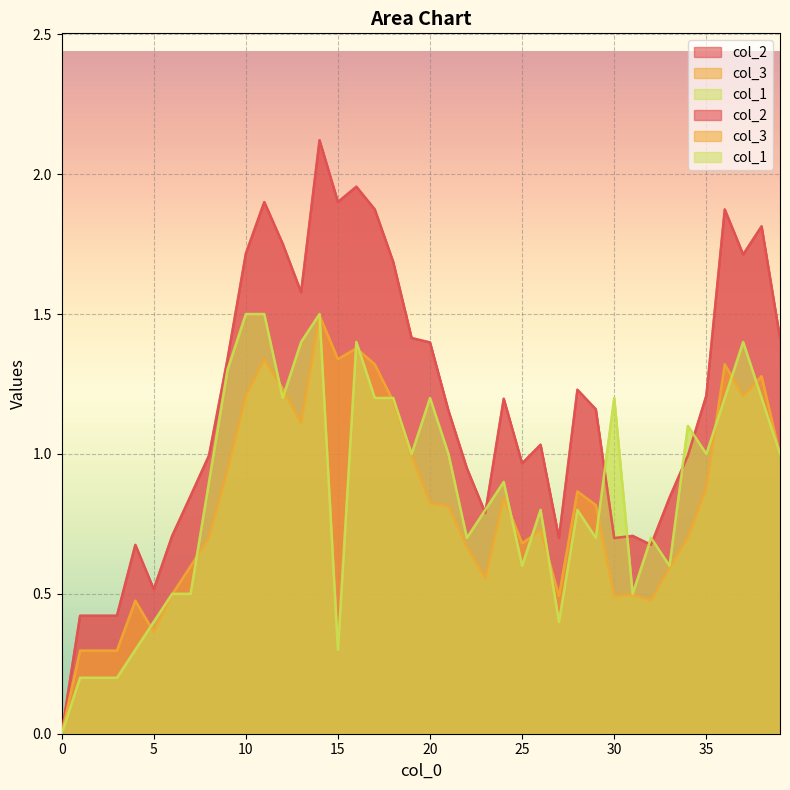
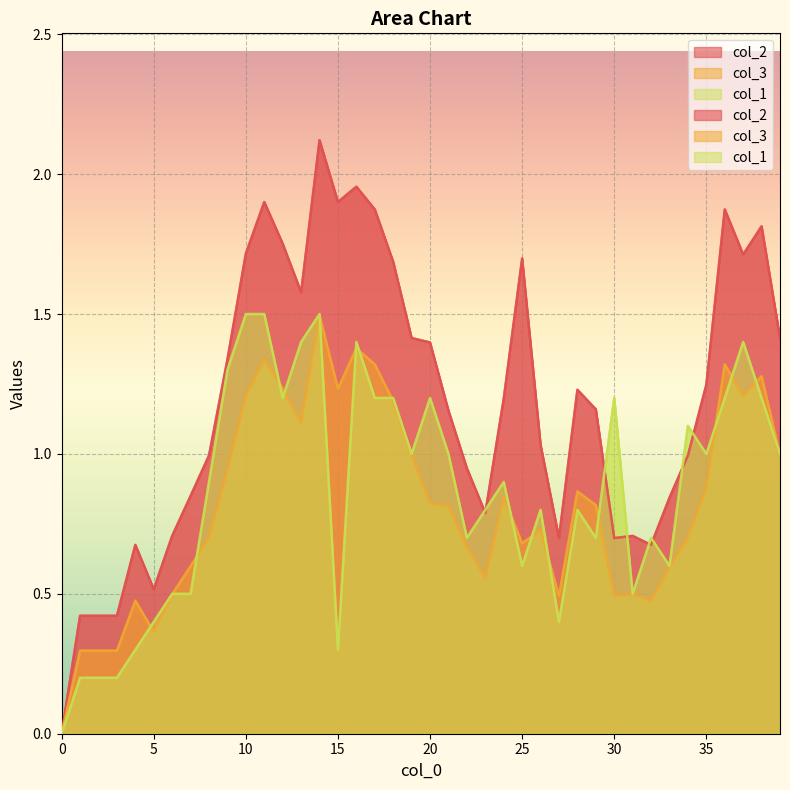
  {
    "col_2": {
      "5": 0.52,
      "10": 1.72,
      "15": 1.90,
      "20": 1.40,
-     "25": 0.97,
+     "25": 1.70,
      "30": 0.70,
-     "35": 1.21
+     "35": 1.25
    },
    "col_3": {
      "5": 0.36,
      "10": 1.21,
-     "15": 1.34,
+     "15": 1.23,
      "20": 0.82,
      "25": 0.68,
      "30": 0.49,
      "35": 0.88
    },
    "col_1": {
      "5": 0.40,
      "10": 1.50,
      "15": 0.30,
      "20": 1.20,
      "25": 0.60,
      "30": 1.20,
      "35": 1.00
    }
  }
